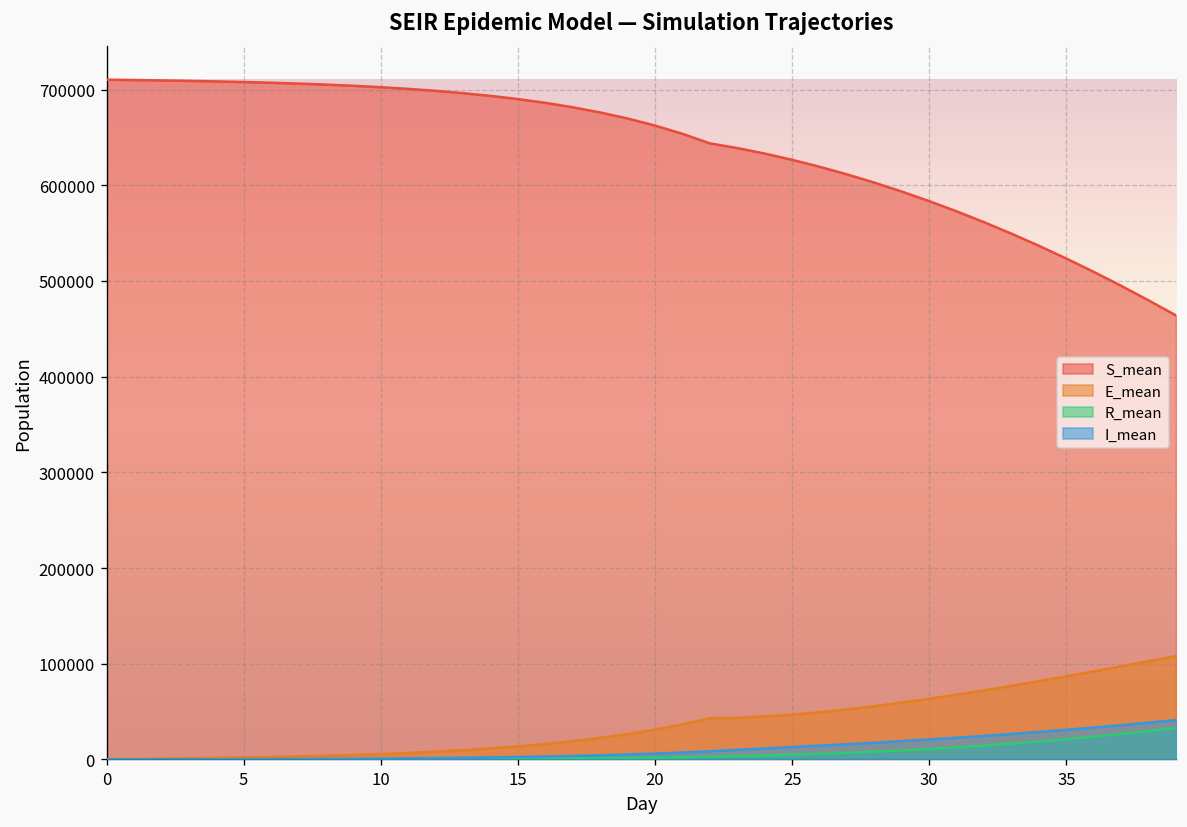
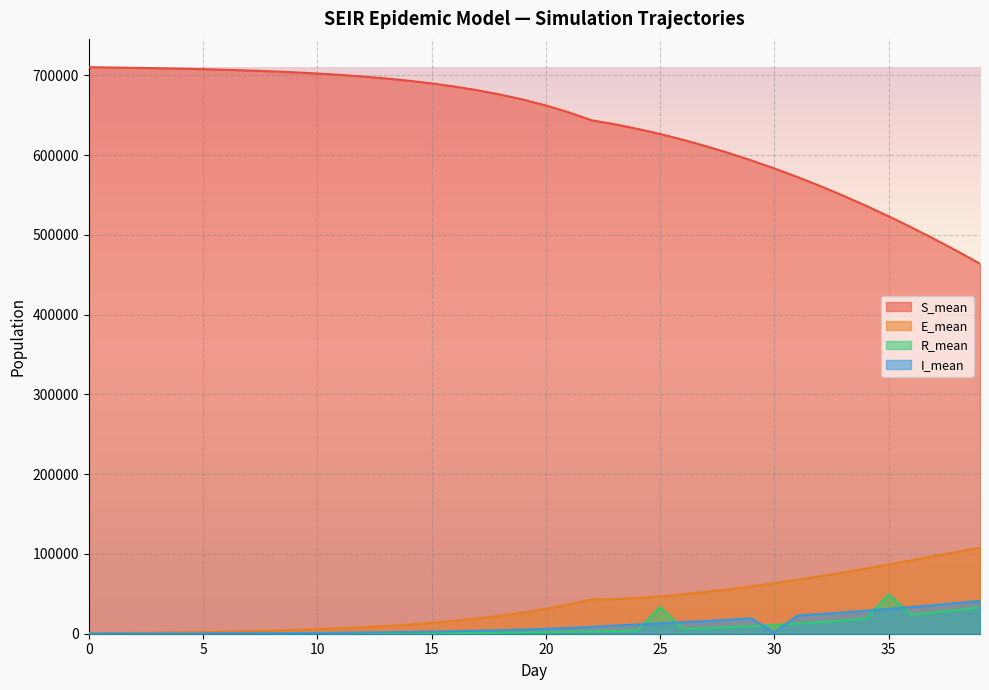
  {
    "R_mean": {
      "20": 0,
-     "25": 0,
+     "25": 30000,
      "30": 10000,
-     "35": 20000
+     "35": 50000
    },
    "I_mean": {
      "20": 10000,
      "25": 10000,
-     "30": 20000,
+     "30": 0,
      "35": 30000
    }
  }
